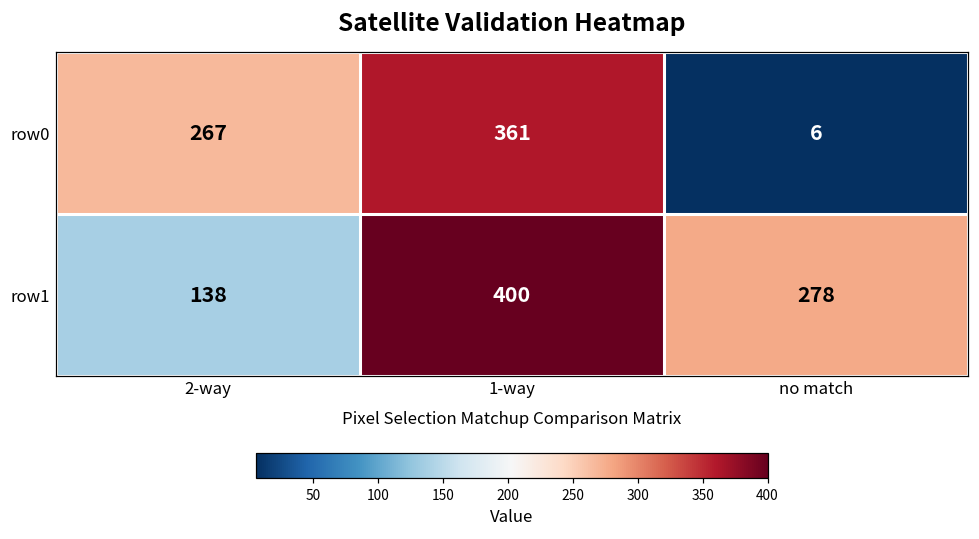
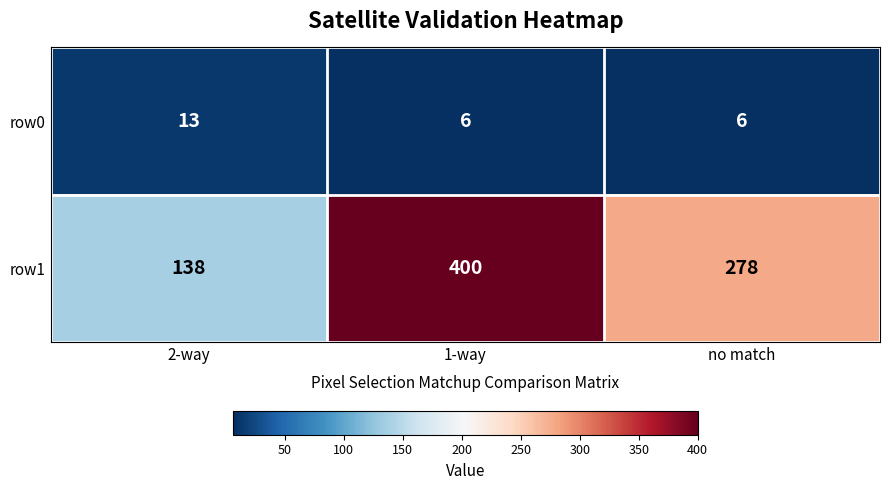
  {
    "row0": {
-     "2-way": 267,
-     "1-way": 361,
+     "2-way": 13,
+     "1-way": 6,
      "no match": 6
    },
    "row1": {
      "2-way": 138,
      "1-way": 400,
      "no match": 278
    }
  }
